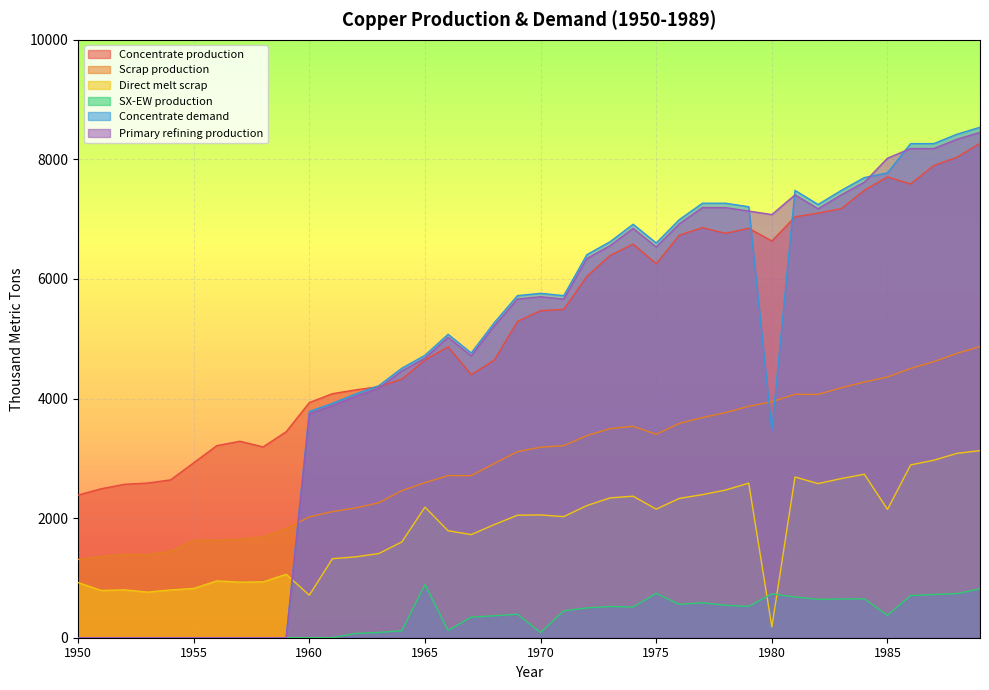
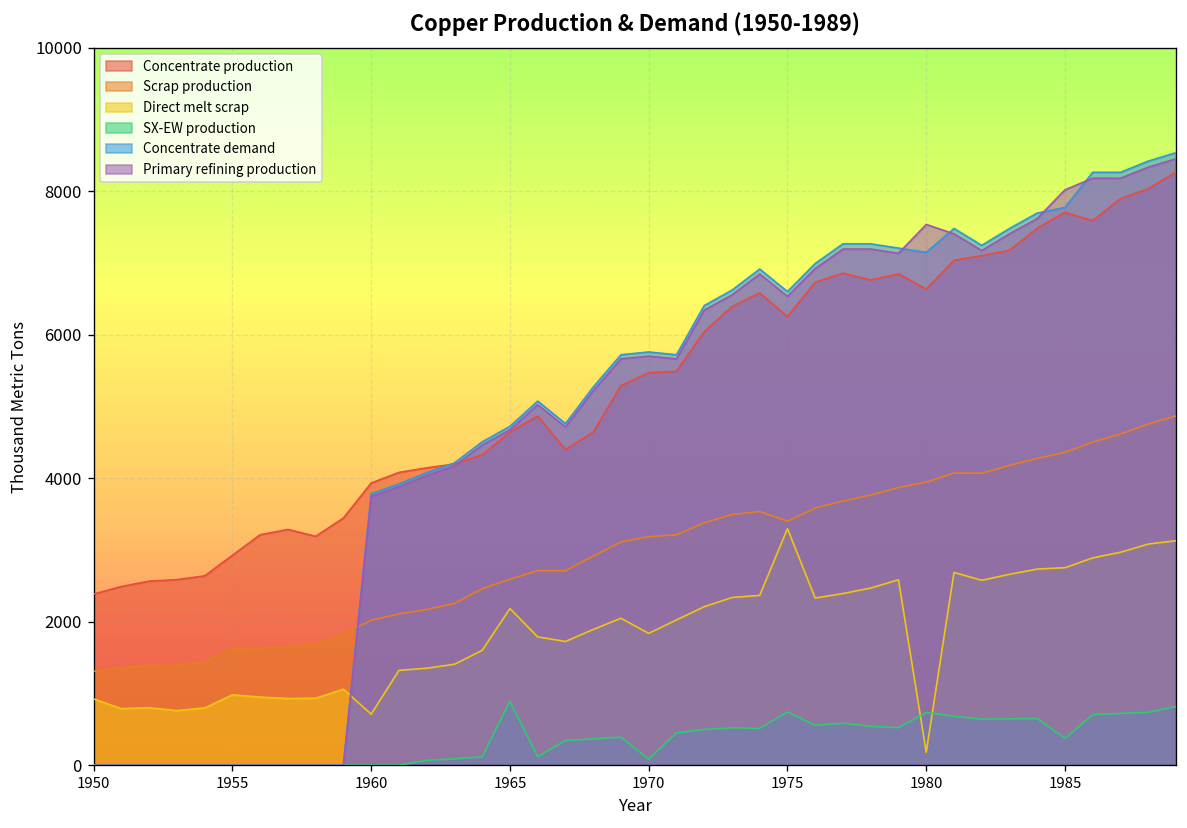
  {
    "Direct melt scrap": {
      "1950": 900,
-     "1955": 800,
+     "1955": 1000,
      "1960": 700,
      "1965": 2200,
-     "1970": 2100,
-     "1975": 2200,
+     "1970": 1800,
+     "1975": 3300,
      "1980": 200,
-     "1985": 2100
+     "1985": 2800
    },
    "SX-EW production": {
      "1960": 0,
      "1965": 900,
      "1970": 100,
      "1975": 700,
      "1980": 700,
      "1985": 400
    },
    "Concentrate demand": {
      "1965": 4700,
      "1970": 5800,
      "1975": 6600,
-     "1980": 3500,
+     "1980": 7100,
      "1985": 7800
    },
    "Primary refining production": {
      "1970": 5700,
      "1975": 6500,
-     "1980": 7100,
+     "1980": 7500,
      "1985": 8000
    }
  }
